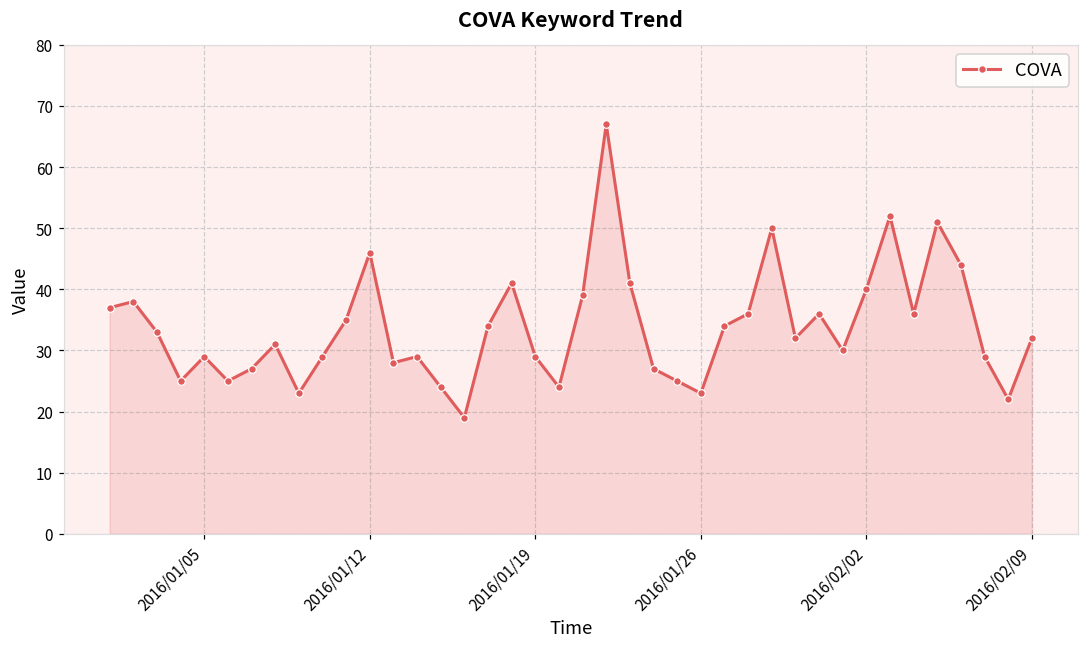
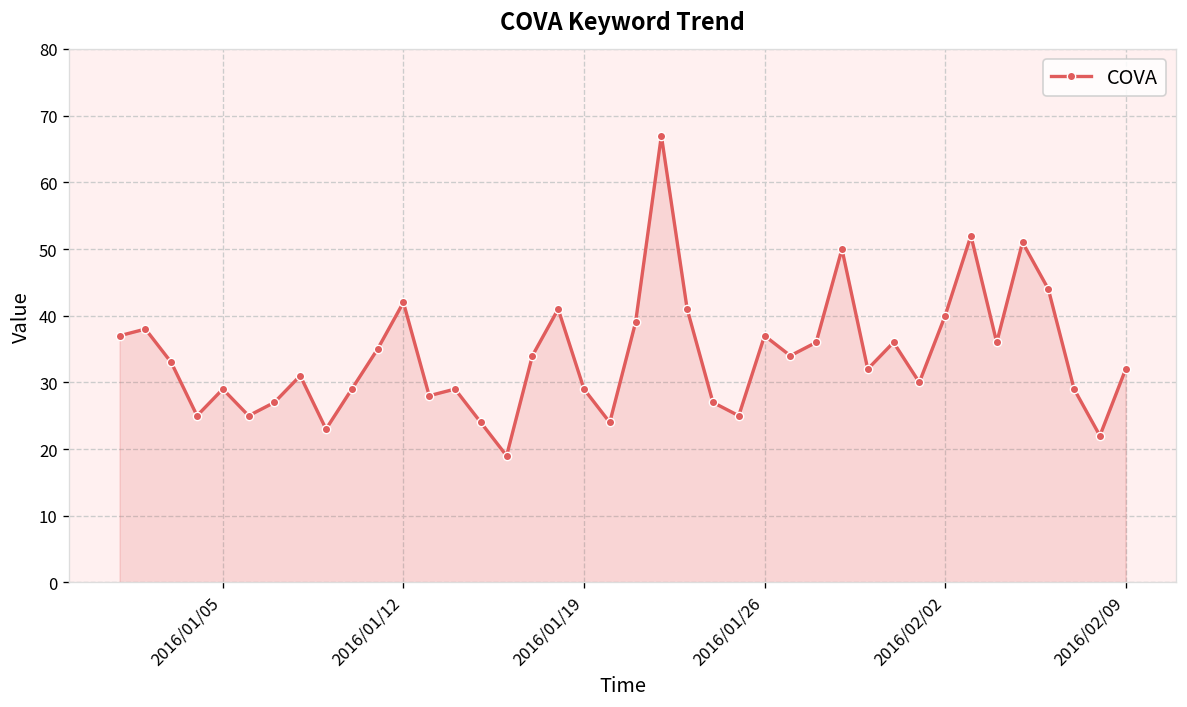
  {
    "2016/01/05": 29,
-   "2016/01/12": 46,
+   "2016/01/12": 42,
    "2016/01/19": 29,
-   "2016/01/26": 23,
+   "2016/01/26": 37,
    "2016/02/02": 40,
    "2016/02/09": 32
  }
